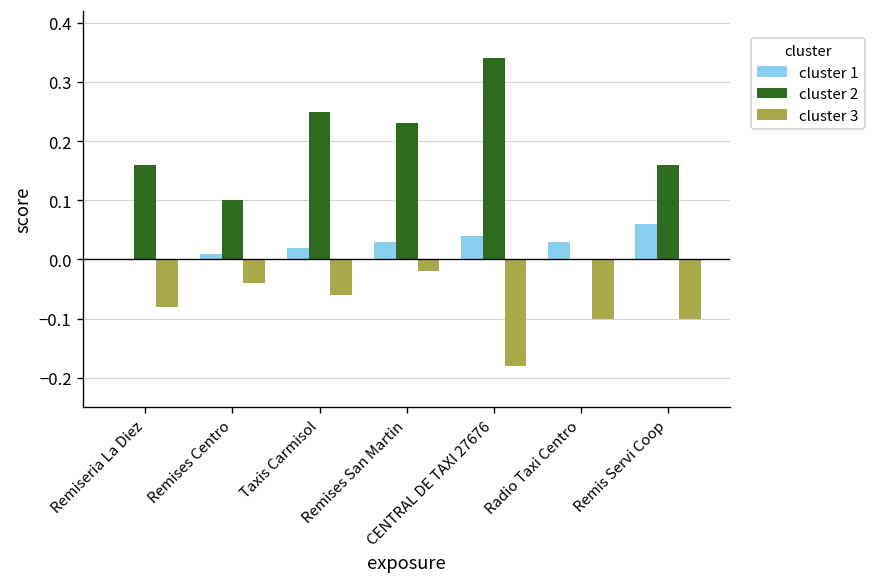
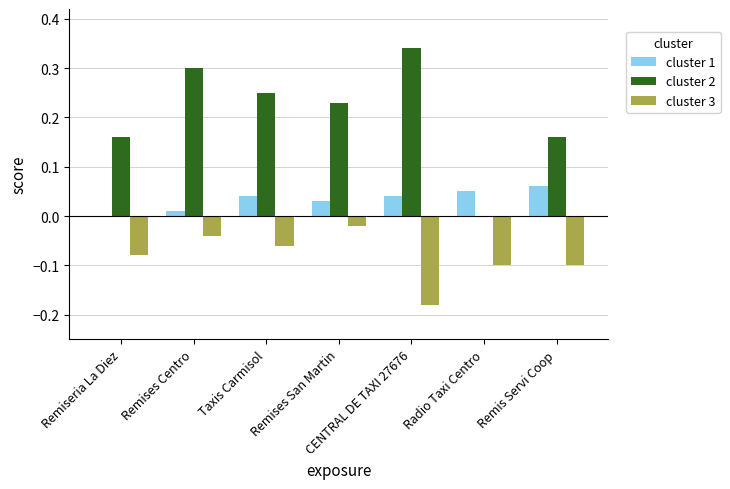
  {
    "cluster 1": {
      "Remiseria La Diez": 0.00,
      "Remises Centro": 0.01,
-     "Taxis Carmisol": 0.02,
+     "Taxis Carmisol": 0.04,
      "Remises San Martin": 0.03,
      "CENTRAL DE TAXI 27676": 0.04,
-     "Radio Taxi Centro": 0.03,
+     "Radio Taxi Centro": 0.05,
      "Remis Servi Coop": 0.06
    },
    "cluster 2": {
      "Remiseria La Diez": 0.16,
-     "Remises Centro": 0.1,
+     "Remises Centro": 0.3,
      "Taxis Carmisol": 0.25,
      "Remises San Martin": 0.23,
      "CENTRAL DE TAXI 27676": 0.34,
      "Radio Taxi Centro": 0.0,
      "Remis Servi Coop": 0.16
    },
    "cluster 3": {
      "Remiseria La Diez": -0.08,
      "Remises Centro": -0.04,
      "Taxis Carmisol": -0.06,
      "Remises San Martin": -0.02,
      "CENTRAL DE TAXI 27676": -0.18,
      "Radio Taxi Centro": -0.10,
      "Remis Servi Coop": -0.10
    }
  }
